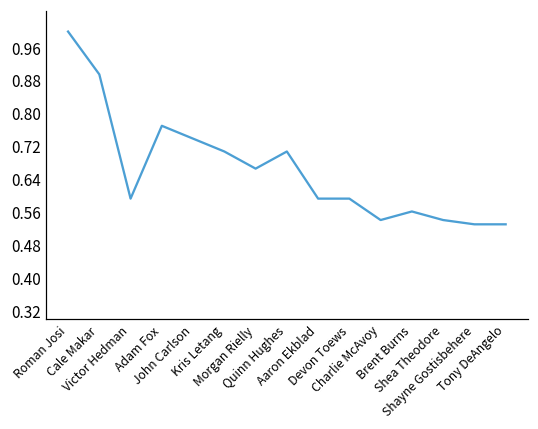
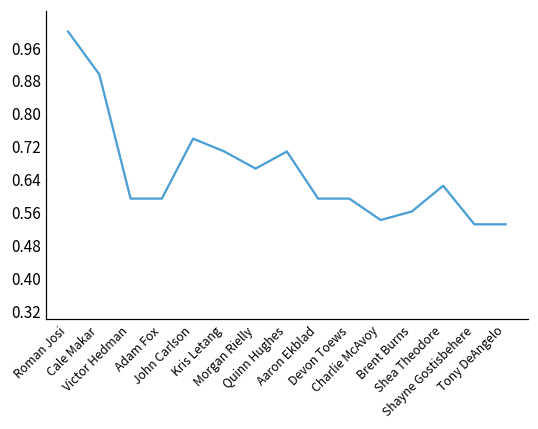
  {
    "Roman Josi": 1.00,
    "Cale Makar": 0.90,
    "Victor Hedman": 0.59,
-   "Adam Fox": 0.77,
+   "Adam Fox": 0.59,
    "John Carlson": 0.74,
    "Kris Letang": 0.71,
    "Morgan Rielly": 0.67,
    "Quinn Hughes": 0.71,
    "Aaron Ekblad": 0.59,
    "Devon Toews": 0.59,
    "Charlie McAvoy": 0.54,
    "Brent Burns": 0.56,
-   "Shea Theodore": 0.54,
+   "Shea Theodore": 0.63,
    "Shayne Gostisbehere": 0.53,
    "Tony DeAngelo": 0.53
  }
